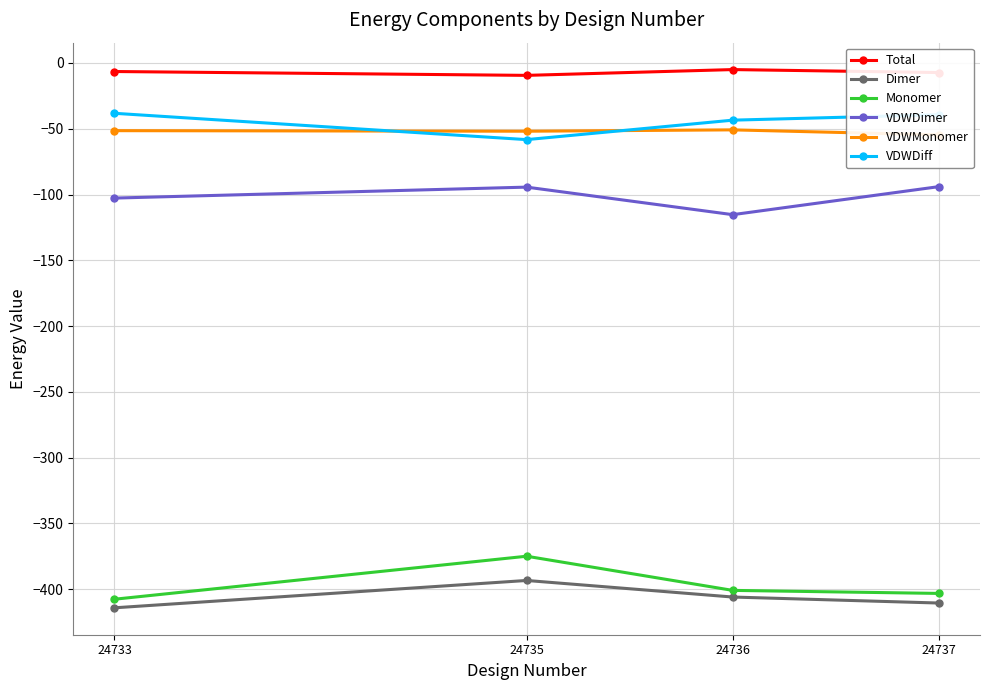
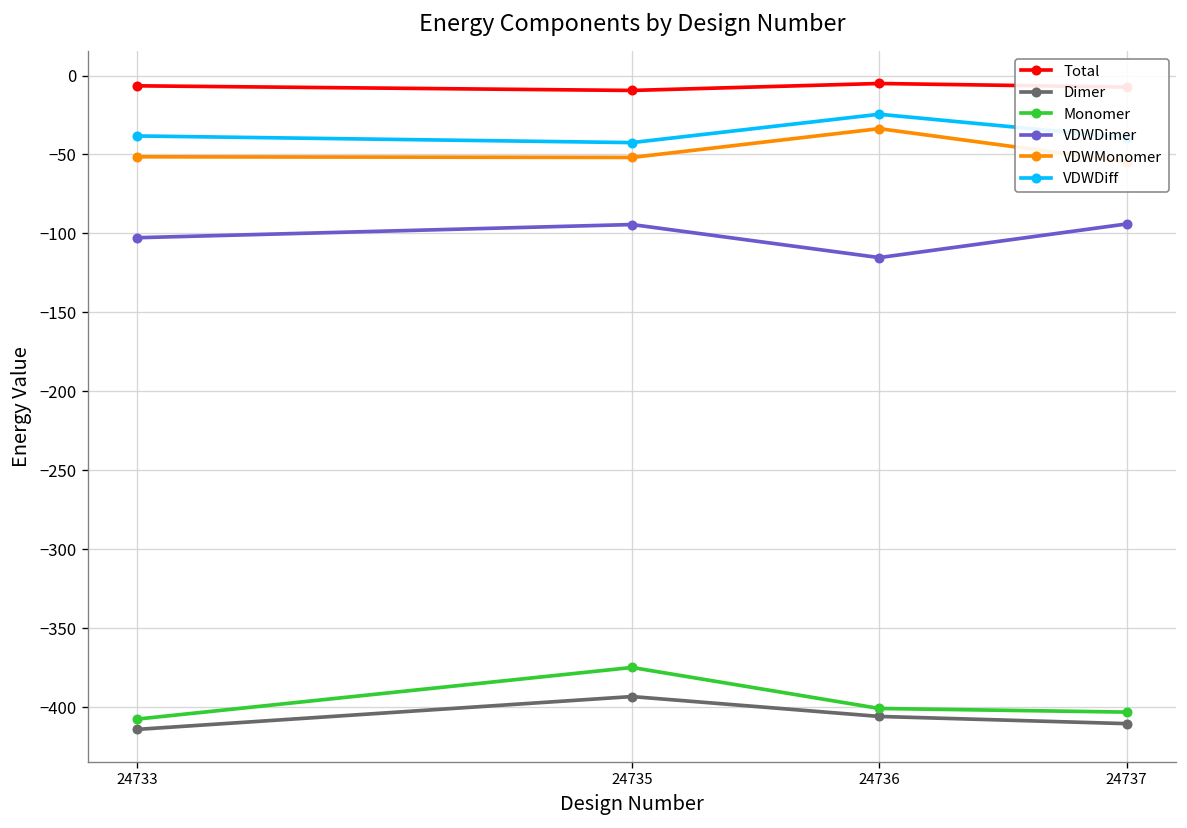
  {
    "Total": {
      "24733": -7,
      "24735": -9,
      "24736": -5
    },
    "Dimer": {
      "24733": -414,
      "24735": -393,
      "24736": -406,
      "24737": -410
    },
    "Monomer": {
      "24733": -408,
      "24735": -375,
      "24736": -401,
      "24737": -403
    },
    "VDWDimer": {
      "24733": -103,
      "24735": -94,
      "24736": -115,
      "24737": -94
    },
    "VDWMonomer": {
      "24733": -51,
      "24735": -52,
-     "24736": -51
+     "24736": -34
    },
    "VDWDiff": {
      "24733": -38,
-     "24735": -58,
-     "24736": -43
+     "24735": -42,
+     "24736": -25
    }
  }
